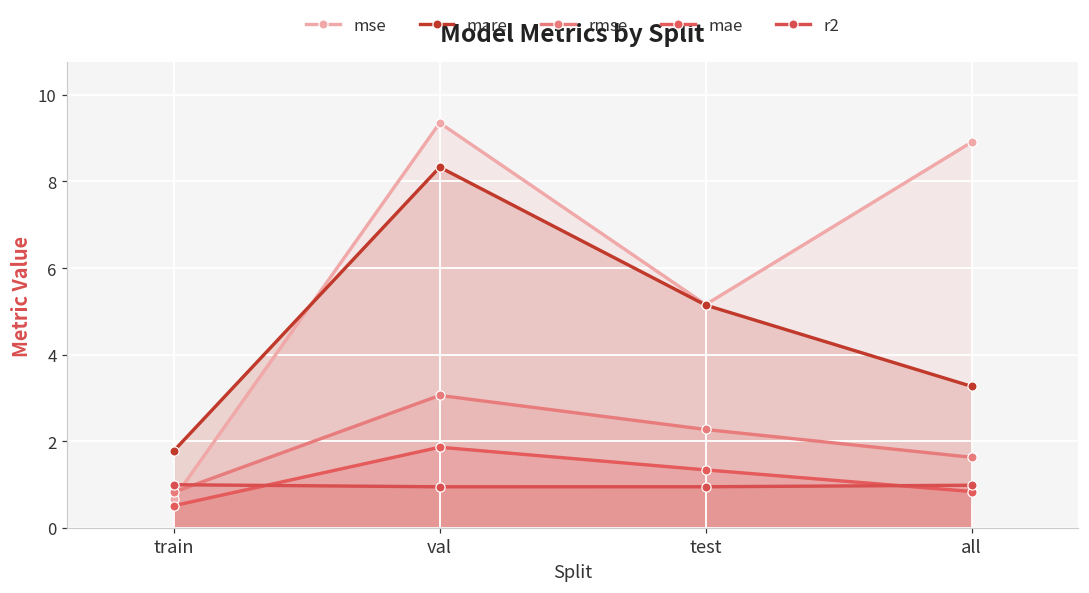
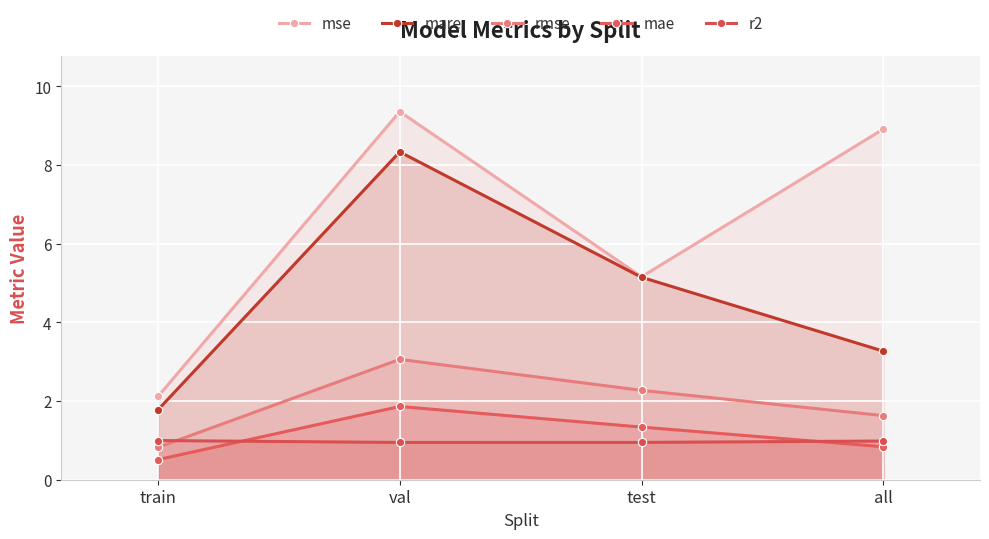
  {
    "mse": {
-     "train": 0.7,
+     "train": 2.1,
      "val": 9.4,
      "all": 8.9
    }
  }
